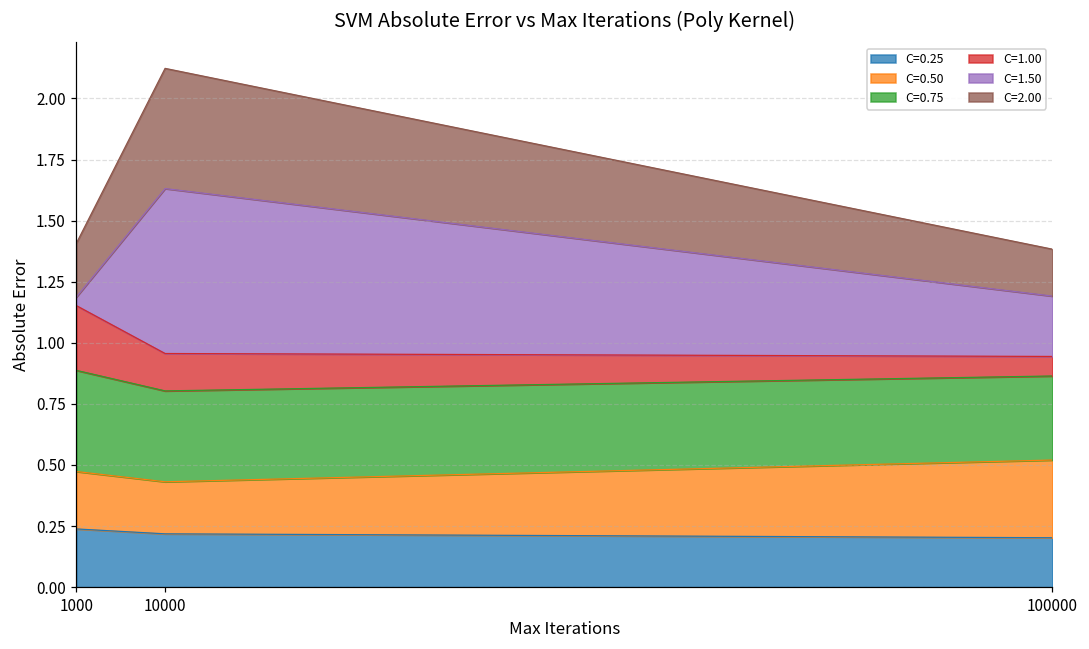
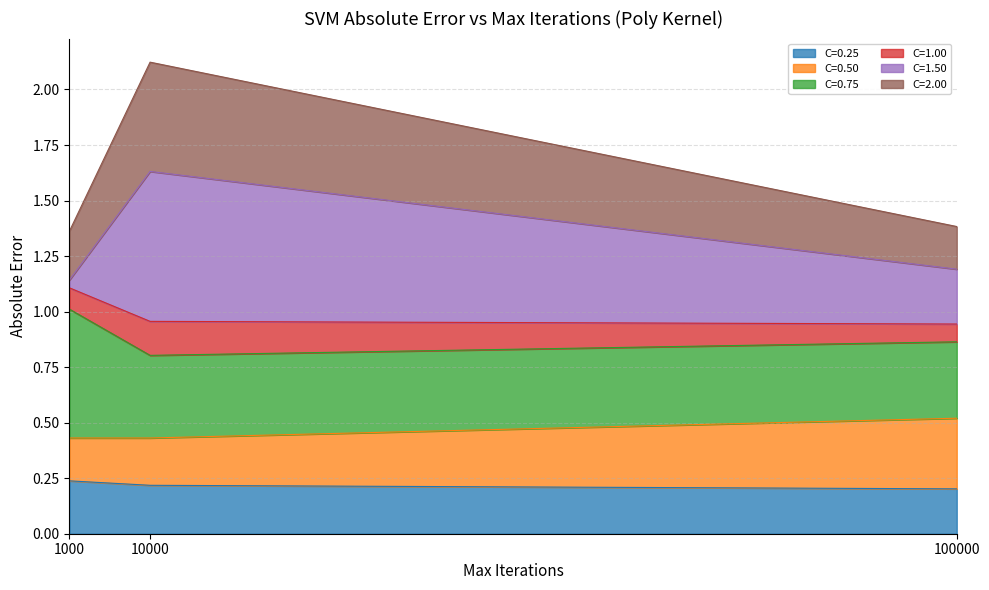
  {
    "C=0.25": {
      "1000": 0.24,
      "10000": 0.22,
      "100000": 0.20
    },
    "C=0.50": {
-     "1000": 0.24,
+     "1000": 0.19,
      "10000": 0.21,
      "100000": 0.32
    },
    "C=0.75": {
-     "1000": 0.41,
+     "1000": 0.58,
      "10000": 0.37,
      "100000": 0.34
    },
    "C=1.00": {
-     "1000": 0.27,
+     "1000": 0.10,
      "10000": 0.15,
      "100000": 0.08
    },
    "C=1.50": {
      "1000": 0.03,
      "10000": 0.68,
      "100000": 0.25
    },
    "C=2.00": {
      "1000": 0.22,
      "10000": 0.49,
      "100000": 0.19
    }
  }
